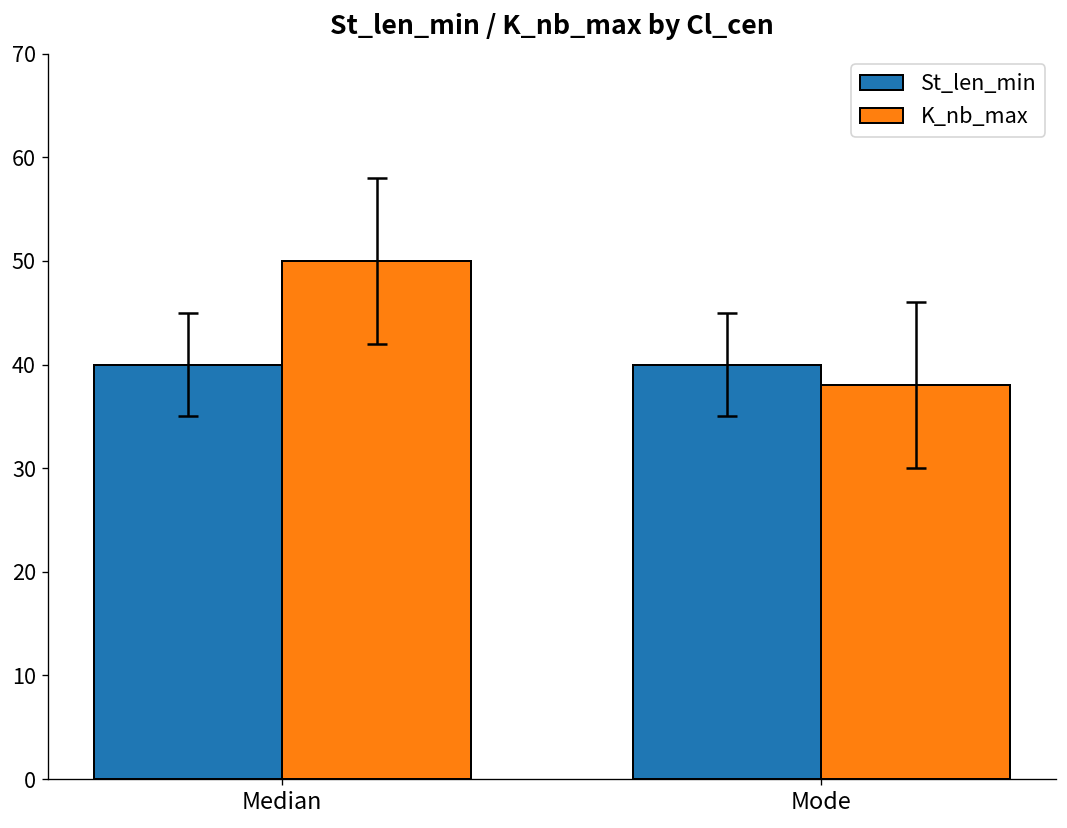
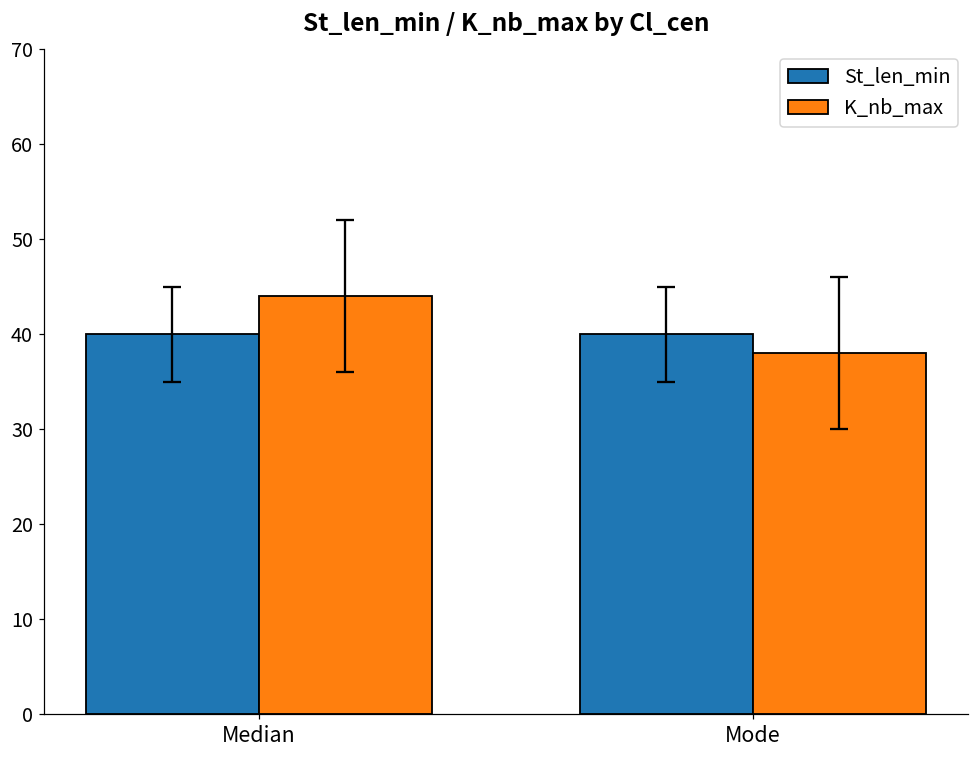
  {
    "K_nb_max": {
-     "Median": 50,
+     "Median": 44,
      "Mode": 38
    }
  }
